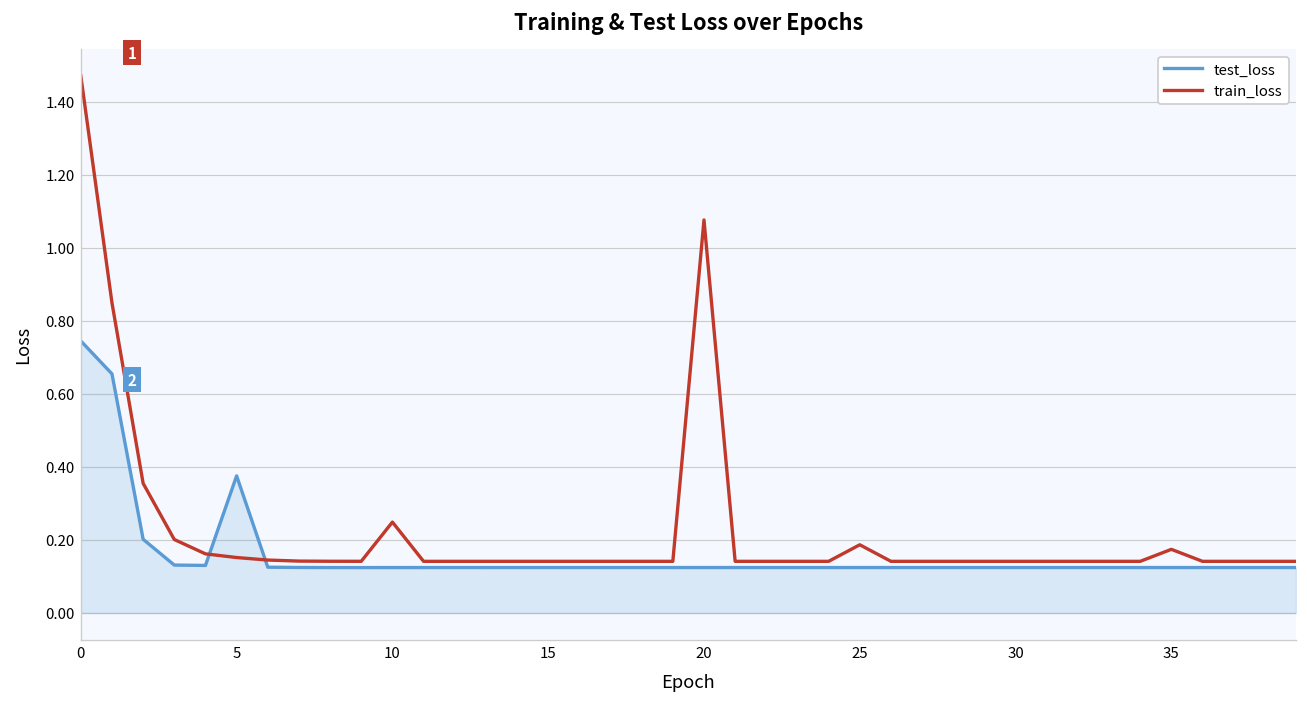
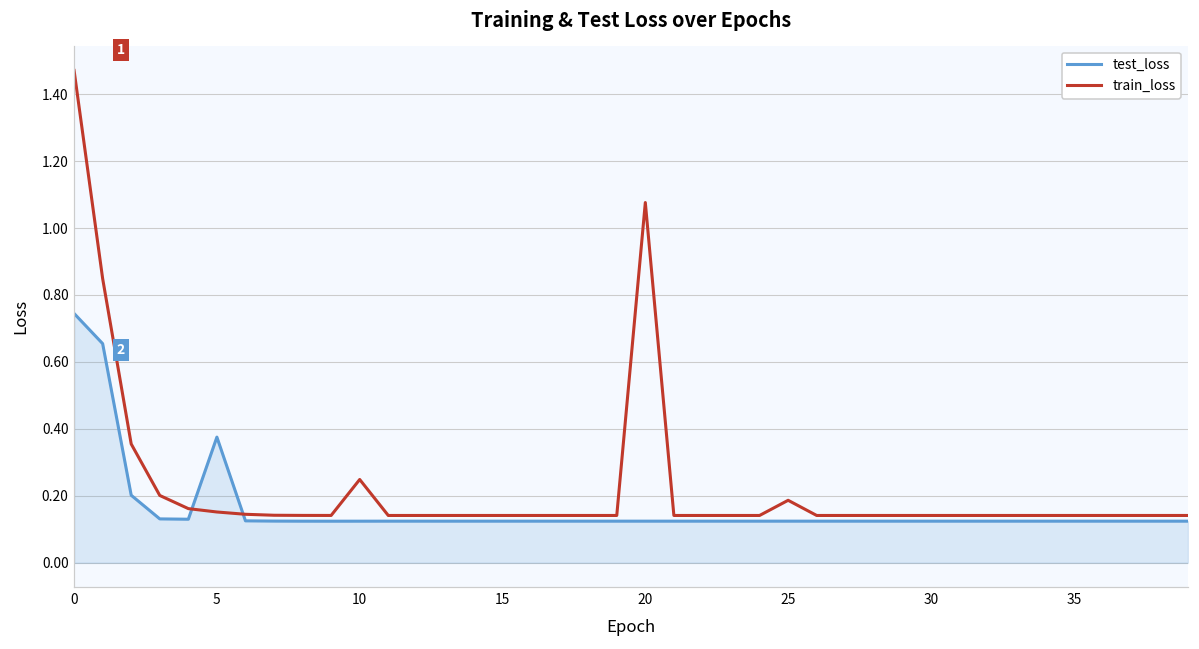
  {
    "test_loss": {
      "0": 0.74,
      "5": 0.38,
      "10": 0.12,
      "15": 0.12,
      "20": 0.12,
      "25": 0.12,
      "30": 0.12,
      "35": 0.12
    },
    "train_loss": {
      "0": 1.47,
      "5": 0.15,
      "10": 0.25,
      "15": 0.14,
      "20": 1.08,
      "25": 0.19,
      "30": 0.14,
-     "35": 0.17
+     "35": 0.14
    }
  }
